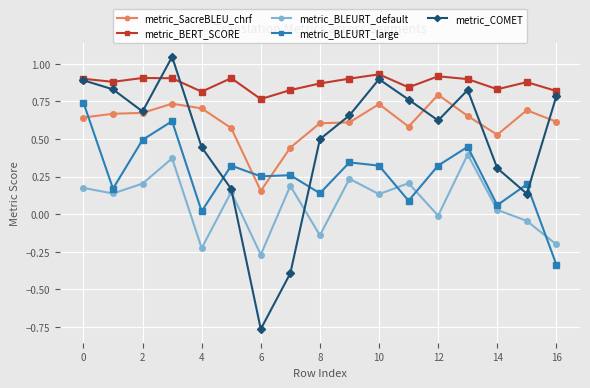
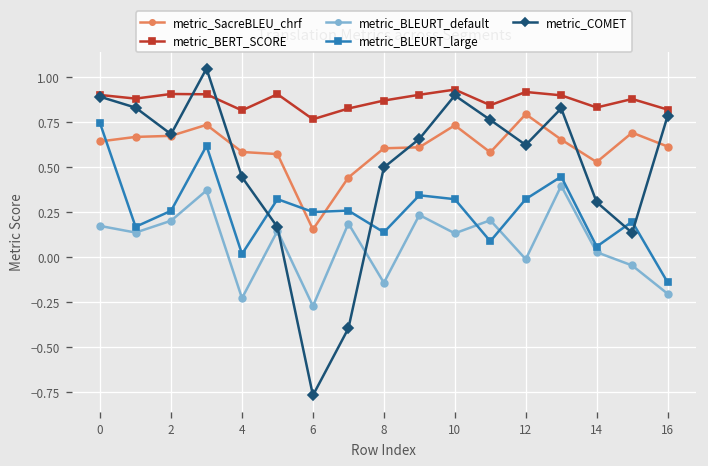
  {
    "metric_SacreBLEU_chrf": {
      "0": 0.64,
-     "4": 0.70,
+     "4": 0.58,
      "6": 0.15,
      "8": 0.60,
      "10": 0.73,
      "12": 0.79,
      "14": 0.53,
      "16": 0.61
    },
    "metric_BERT_SCORE": {
      "2": 0.91,
      "4": 0.82,
      "6": 0.77,
      "8": 0.87,
      "10": 0.93,
      "12": 0.92,
      "14": 0.83,
      "16": 0.82
    },
    "metric_BLEURT_default": {
      "0": 0.17,
      "2": 0.20,
      "4": -0.23,
      "6": -0.27,
      "8": -0.14,
      "10": 0.13,
      "12": -0.01,
      "14": 0.03,
      "16": -0.20
    },
    "metric_BLEURT_large": {
      "0": 0.74,
-     "2": 0.49,
+     "2": 0.26,
      "4": 0.02,
      "6": 0.25,
      "8": 0.14,
      "10": 0.32,
      "12": 0.32,
      "14": 0.06,
-     "16": -0.34
+     "16": -0.14
    },
    "metric_COMET": {
      "4": 0.44,
      "6": -0.77,
      "8": 0.50,
      "10": 0.90,
      "12": 0.62,
      "14": 0.31,
      "16": 0.79
    }
  }
